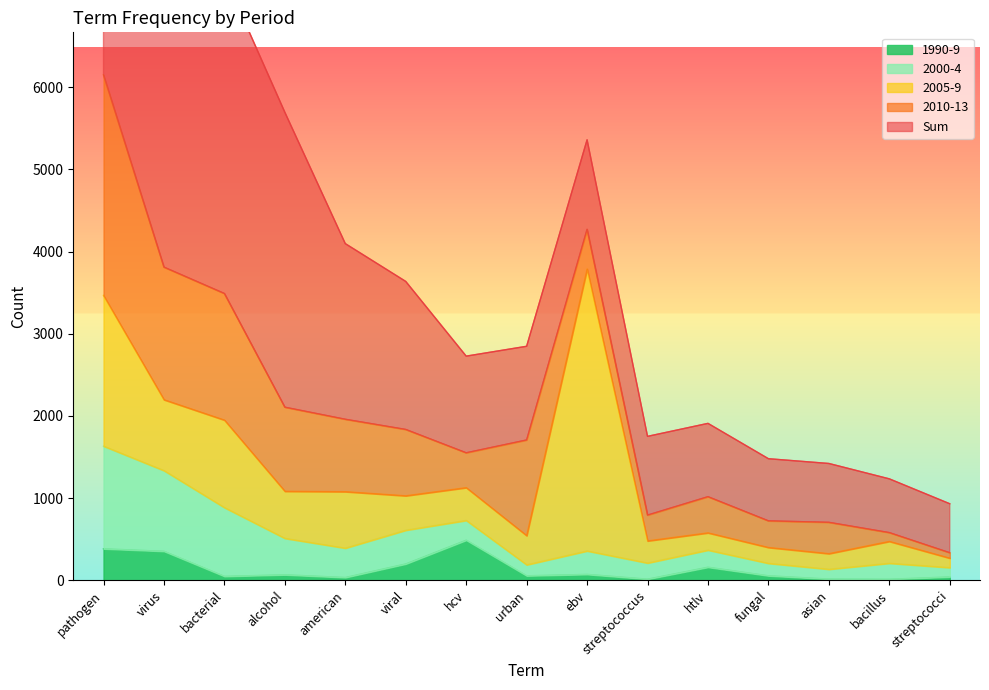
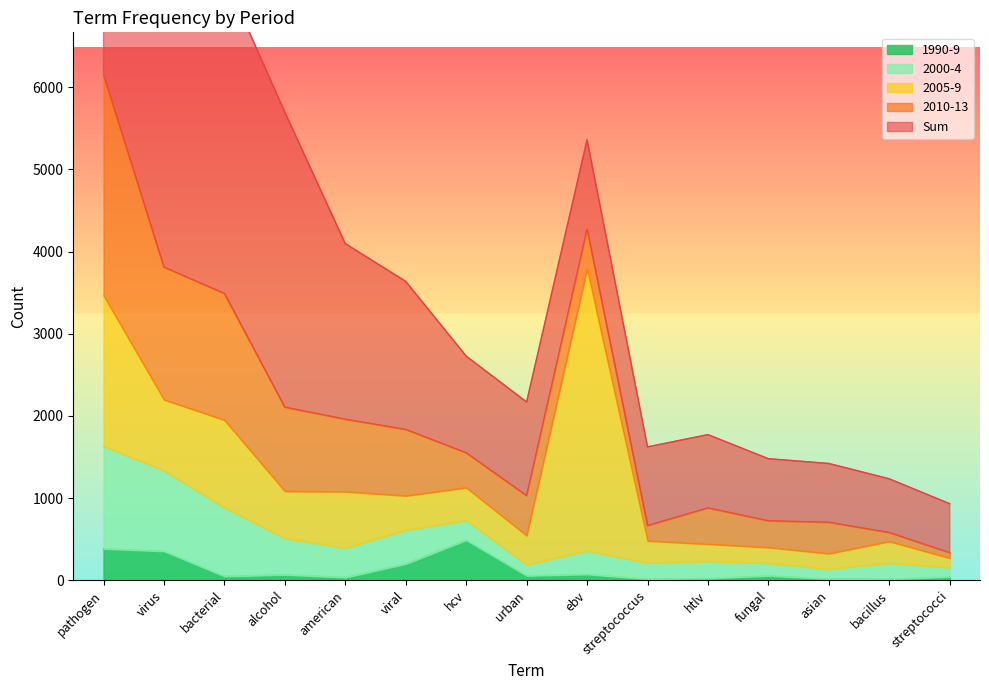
  {
    "1990-9": {
      "pathogen": 400,
      "virus": 400,
      "bacterial": 0,
      "alcohol": 100,
      "american": 0,
      "viral": 200,
      "hcv": 500,
      "urban": 100,
      "ebv": 100,
      "streptococcus": 0,
-     "htlv": 200,
+     "htlv": 0,
      "fungal": 100,
      "asian": 0,
      "bacillus": 0,
      "streptococci": 0
    },
    "2000-4": {
      "pathogen": 1200,
      "virus": 1000,
      "bacterial": 800,
      "alcohol": 400,
      "american": 400,
      "viral": 400,
      "hcv": 200,
      "urban": 100,
      "ebv": 300,
      "streptococcus": 200,
      "htlv": 200,
      "fungal": 200,
      "asian": 100,
      "bacillus": 200,
      "streptococci": 100
    },
    "2005-9": {
      "pathogen": 1800,
      "virus": 900,
      "bacterial": 1100,
      "alcohol": 600,
      "american": 700,
      "viral": 400,
      "hcv": 400,
      "urban": 400,
      "ebv": 3400,
      "streptococcus": 300,
      "htlv": 200,
      "fungal": 200,
      "asian": 200,
      "bacillus": 300,
      "streptococci": 100
    },
    "2010-13": {
      "pathogen": 2700,
      "virus": 1600,
      "bacterial": 1500,
      "alcohol": 1000,
      "american": 900,
      "viral": 800,
      "hcv": 400,
-     "urban": 1200,
+     "urban": 500,
      "ebv": 500,
-     "streptococcus": 300,
+     "streptococcus": 200,
      "htlv": 400,
      "fungal": 300,
      "asian": 400,
      "bacillus": 100,
      "streptococci": 100
    },
    "Sum": {
      "alcohol": 3600,
      "american": 2100,
      "viral": 1800,
      "hcv": 1200,
      "urban": 1100,
      "ebv": 1100,
      "streptococcus": 1000,
      "htlv": 900,
      "fungal": 800,
      "asian": 700,
      "bacillus": 700,
      "streptococci": 600
    }
  }
